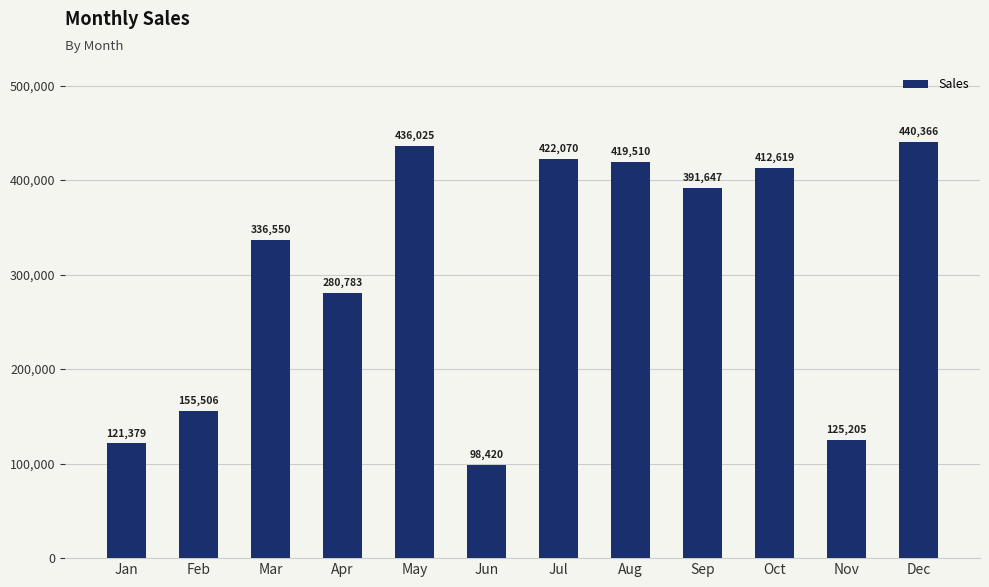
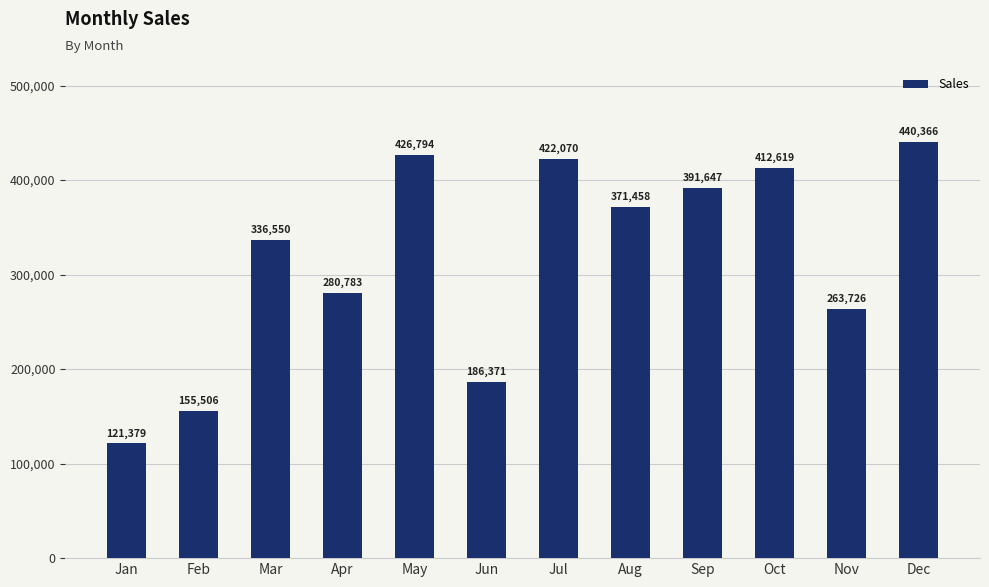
  {
    "Jan": "121,379",
    "Feb": "155,506",
    "Mar": "336,550",
    "Apr": "280,783",
-   "May": "436,025",
-   "Jun": "98,420",
+   "May": "426,794",
+   "Jun": "186,371",
    "Jul": "422,070",
-   "Aug": "419,510",
+   "Aug": "371,458",
    "Sep": "391,647",
    "Oct": "412,619",
-   "Nov": "125,205",
+   "Nov": "263,726",
    "Dec": "440,366"
  }
